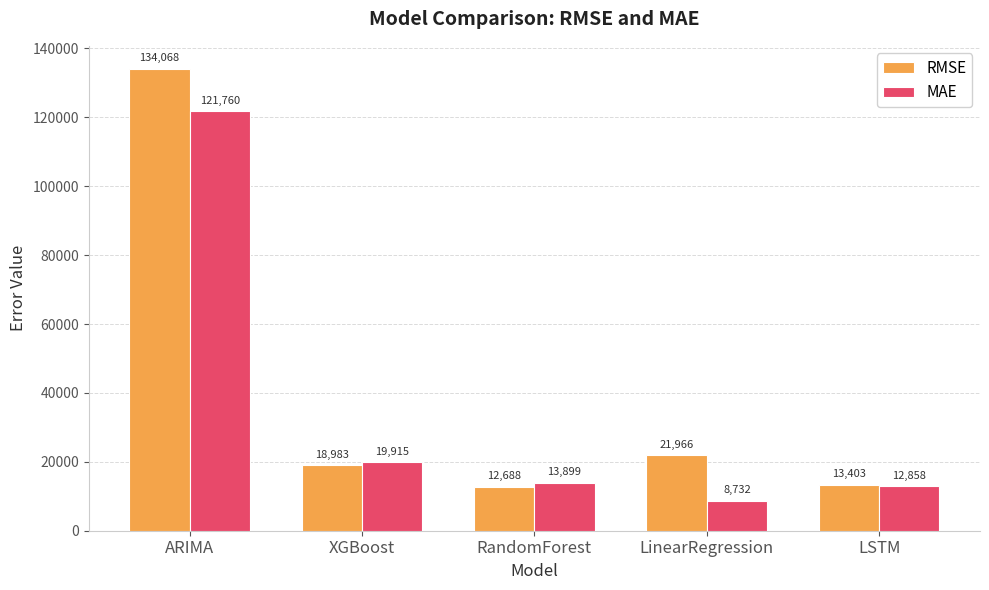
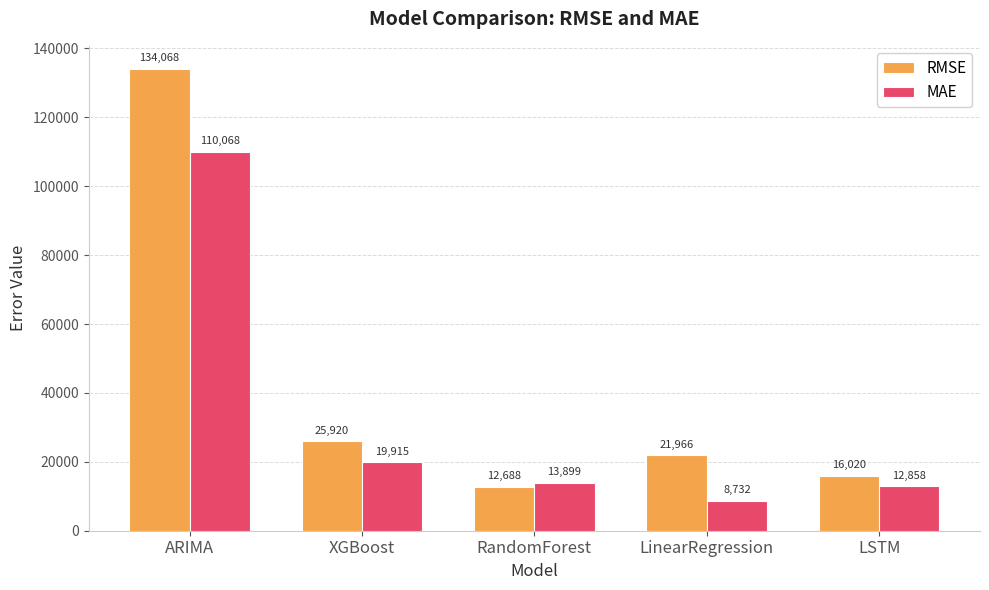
  {
    "RMSE": {
      "ARIMA": "134,068",
-     "XGBoost": "18,983",
+     "XGBoost": "25,920",
      "RandomForest": "12,688",
      "LinearRegression": "21,966",
-     "LSTM": "13,403"
+     "LSTM": "16,020"
    },
    "MAE": {
-     "ARIMA": "121,760",
+     "ARIMA": "110,068",
      "XGBoost": "19,915",
      "RandomForest": "13,899",
      "LinearRegression": "8,732",
      "LSTM": "12,858"
    }
  }
